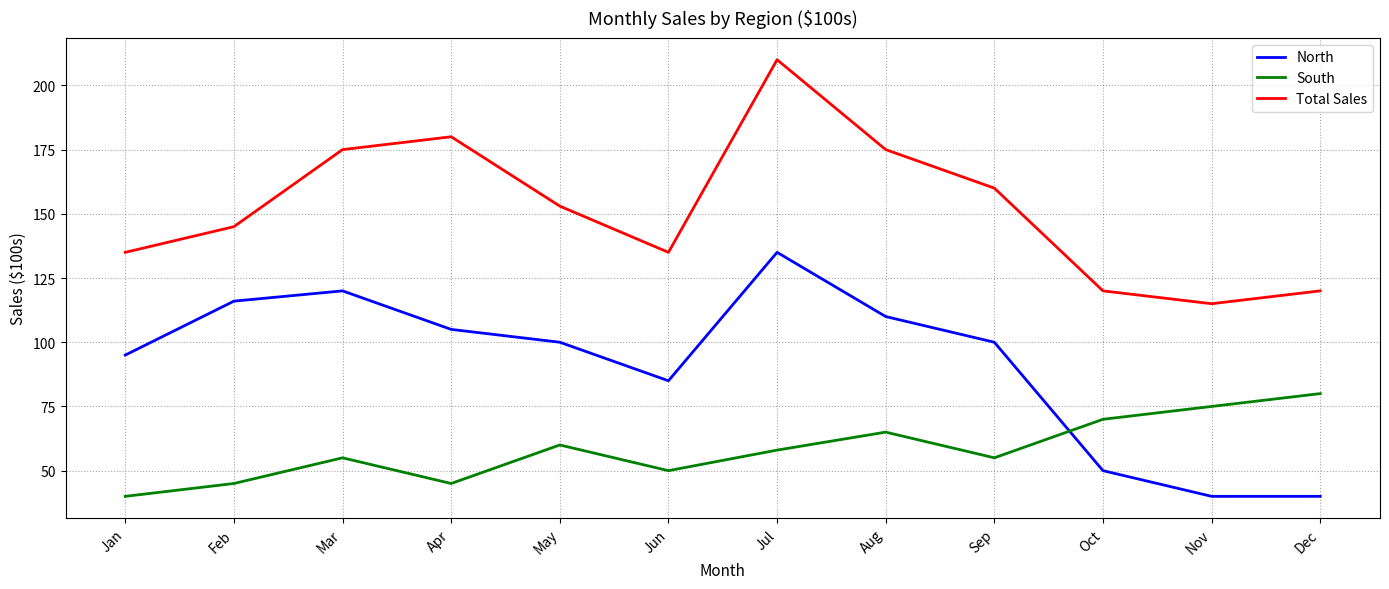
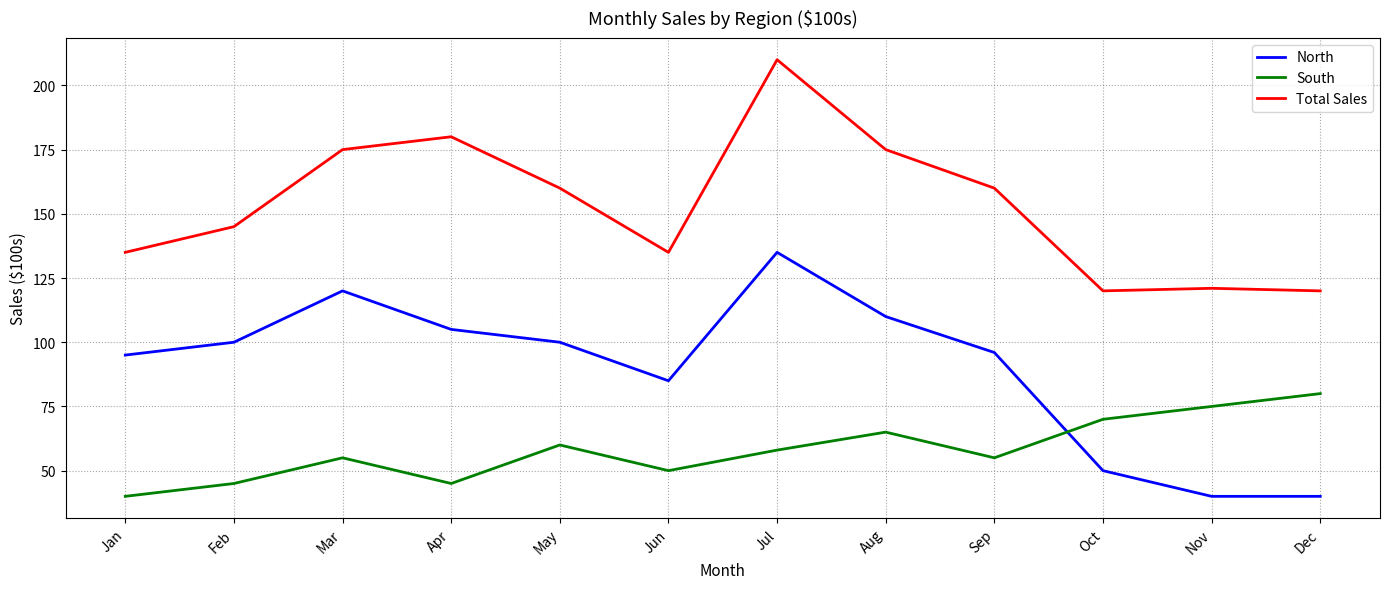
  {
    "North": {
      "Jan": 95,
-     "Feb": 116,
+     "Feb": 100,
      "Mar": 120,
      "Apr": 105,
      "May": 100,
      "Jun": 85,
      "Jul": 135,
      "Aug": 110,
-     "Sep": 100,
+     "Sep": 96,
      "Oct": 50,
      "Nov": 40,
      "Dec": 40
    },
    "South": {
      "Jan": 40,
      "Feb": 45,
      "Mar": 55,
      "Apr": 45,
      "May": 60,
      "Jun": 50,
      "Jul": 58,
      "Aug": 65,
      "Sep": 55,
      "Oct": 70,
      "Nov": 75,
      "Dec": 80
    },
    "Total Sales": {
      "Jan": 135,
      "Feb": 145,
      "Mar": 175,
      "Apr": 180,
-     "May": 153,
+     "May": 160,
      "Jun": 135,
      "Jul": 210,
      "Aug": 175,
      "Sep": 160,
      "Oct": 120,
-     "Nov": 115,
+     "Nov": 121,
      "Dec": 120
    }
  }
